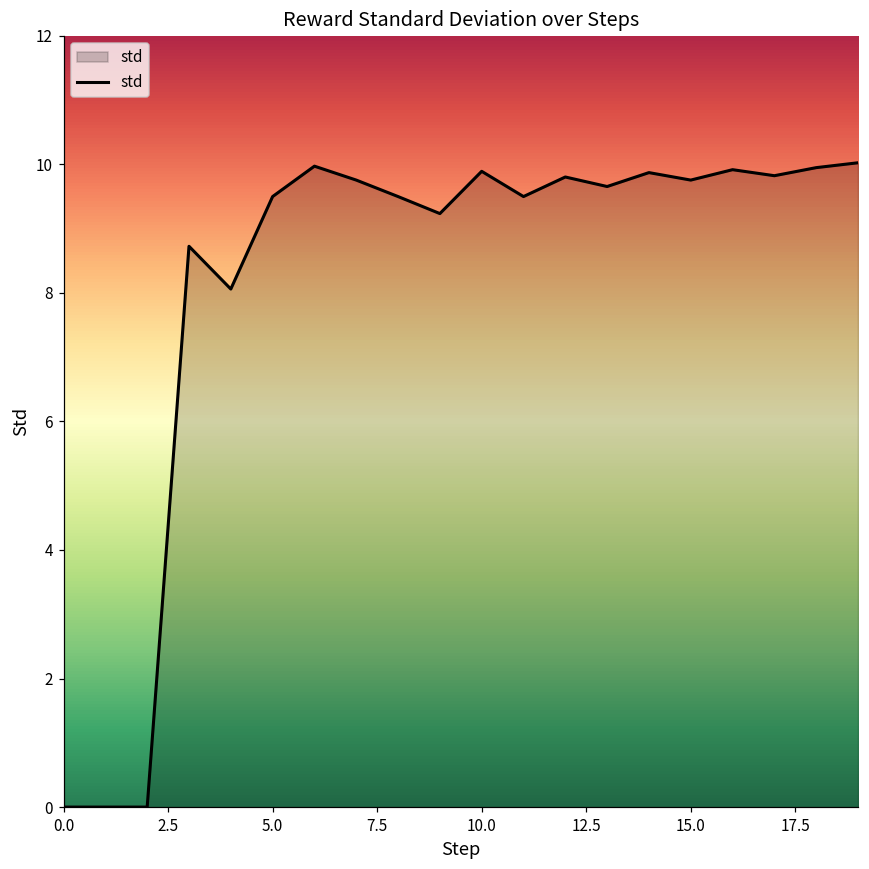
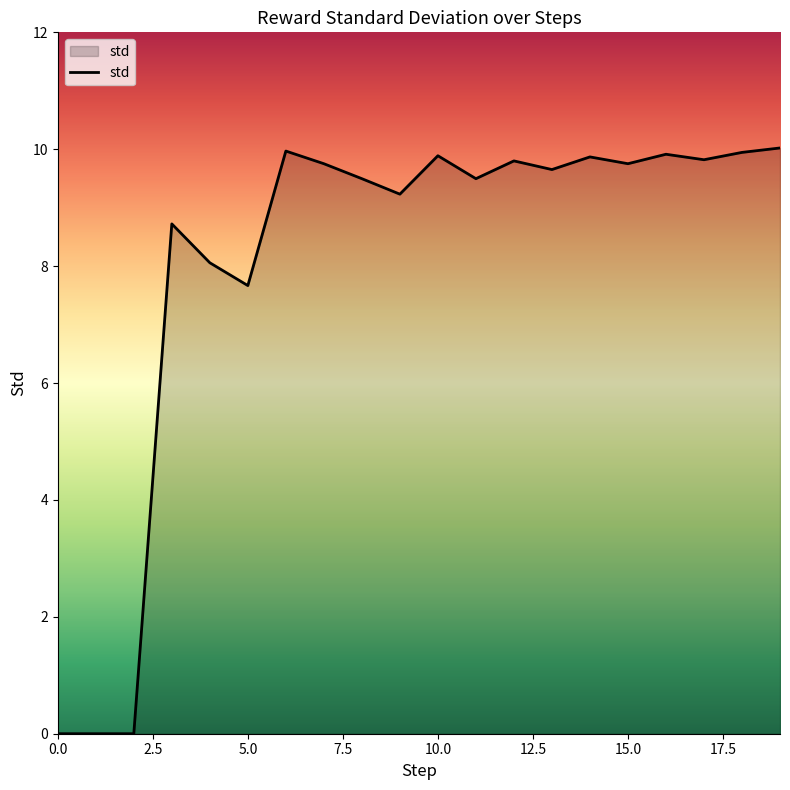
  {
    "0.0": 0.0,
-   "5.0": 9.5,
+   "5.0": 7.7,
    "10.0": 9.9,
    "15.0": 9.8
  }
